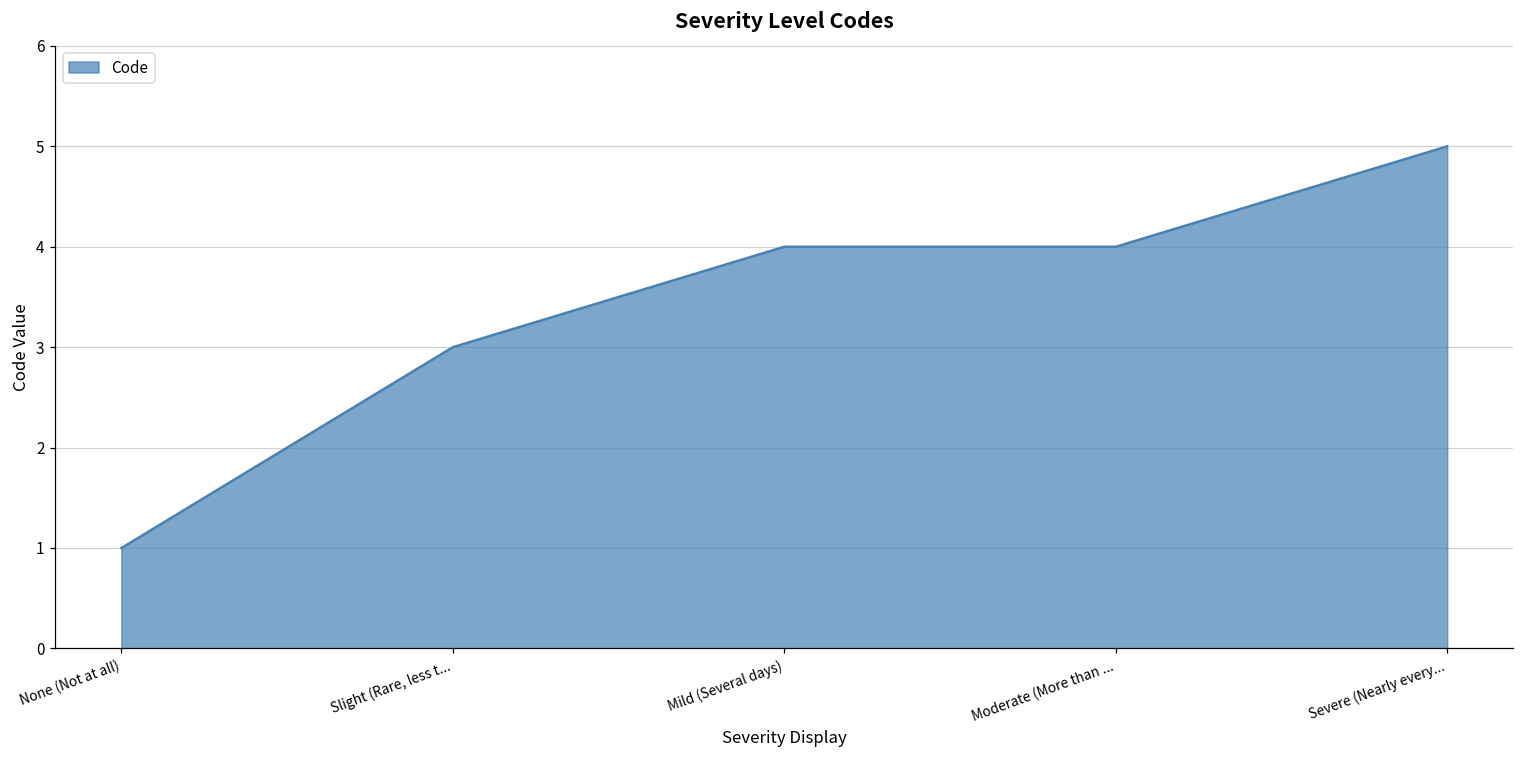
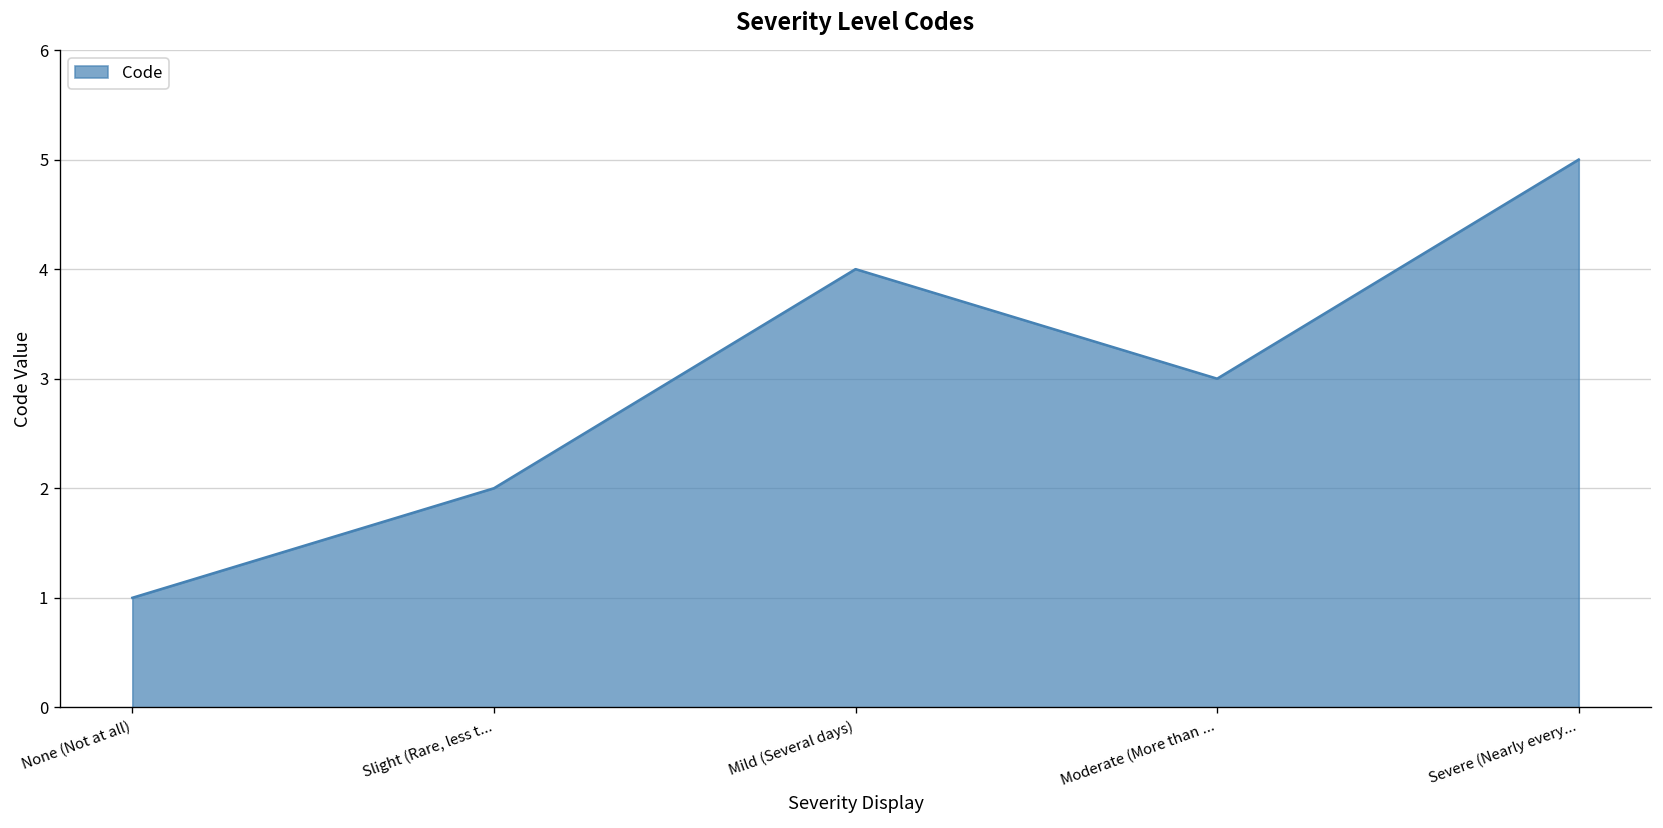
  {
    "None (Not at all)": 1,
-   "Slight (Rare, less t...": 3,
+   "Slight (Rare, less t...": 2,
    "Mild (Several days)": 4,
-   "Moderate (More than ...": 4,
+   "Moderate (More than ...": 3,
    "Severe (Nearly every...": 5
  }
